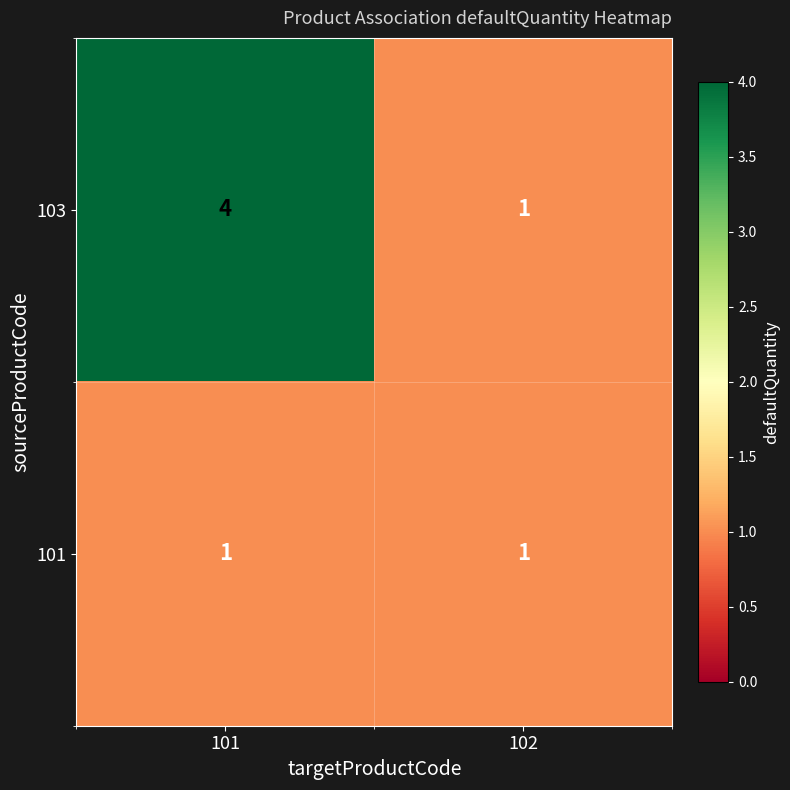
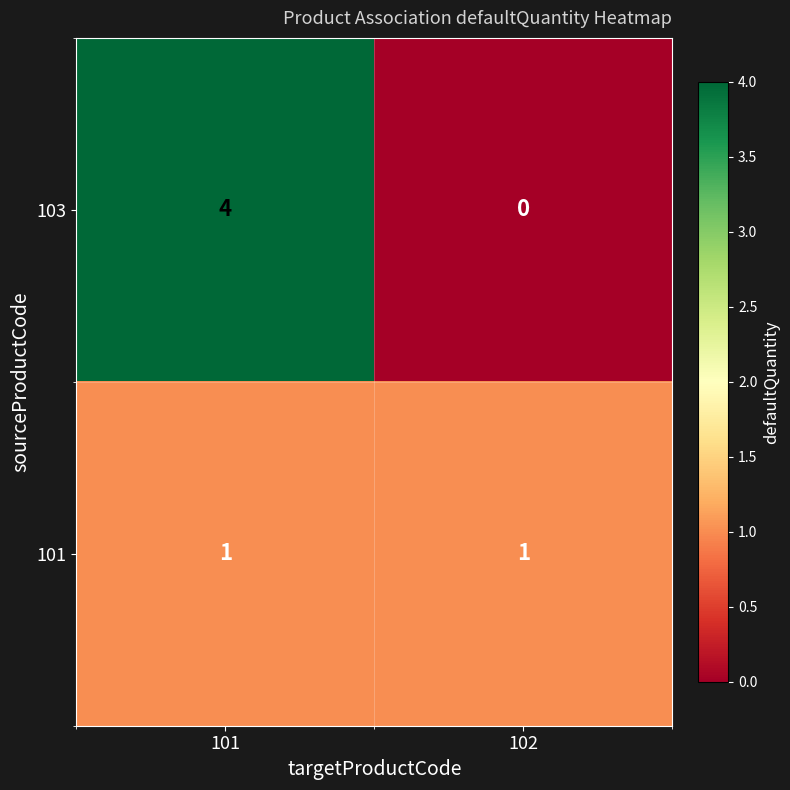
  {
    "103": {
      "101": 4,
-     "102": 1
+     "102": 0
    },
    "101": {
      "101": 1,
      "102": 1
    }
  }
